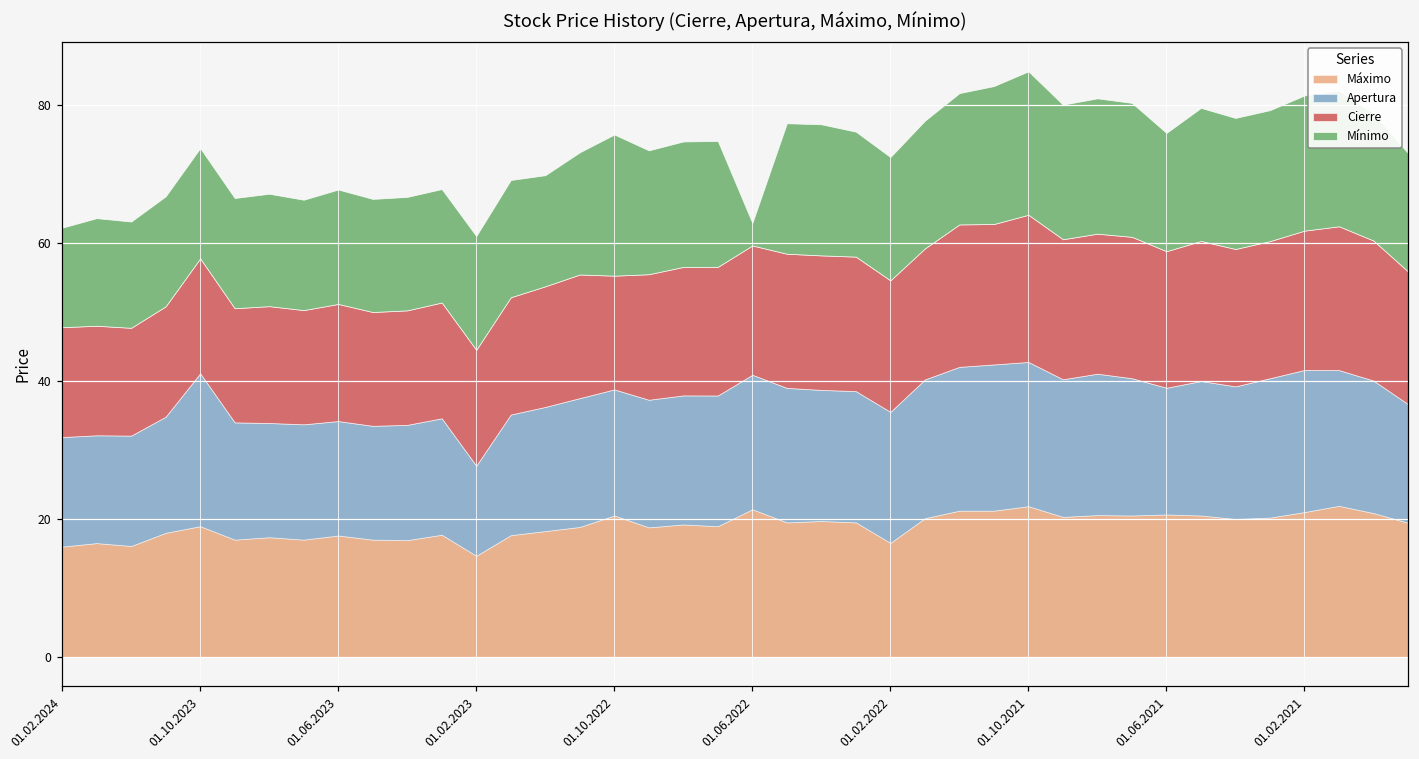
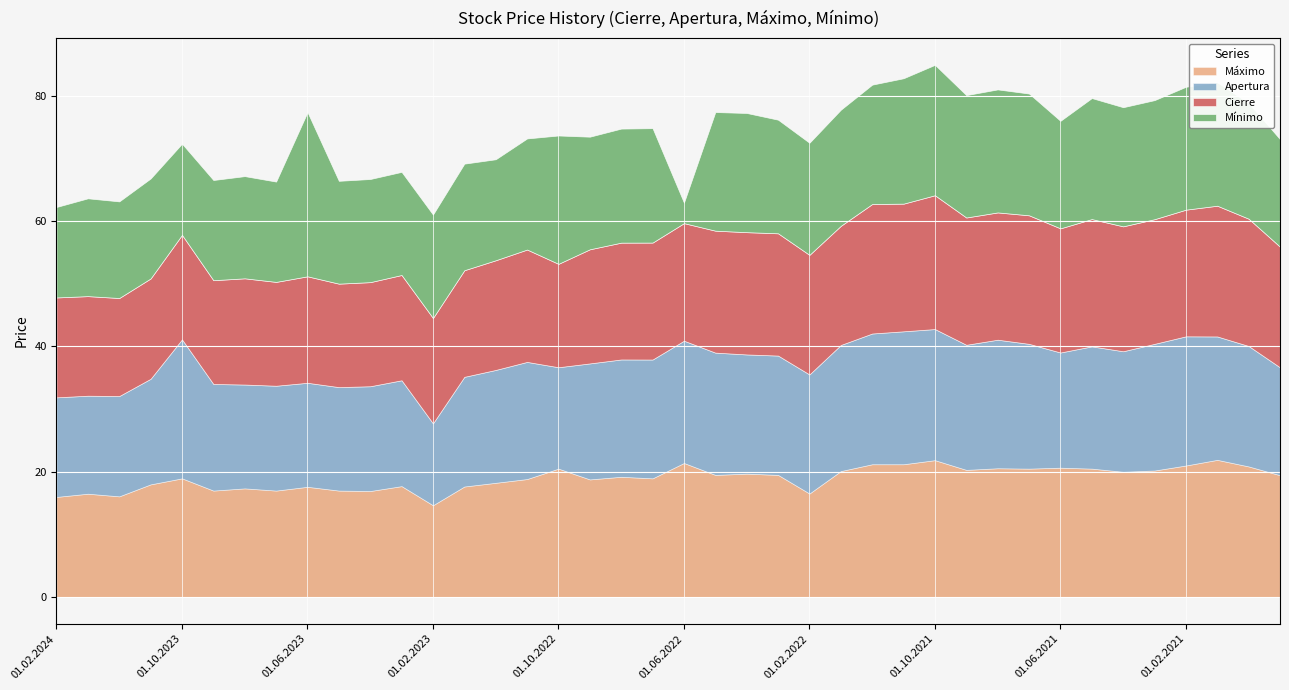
  {
    "Máximo": {
      "01.02.2024": 16,
      "01.10.2023": 19,
      "01.06.2023": 18,
      "01.02.2023": 15,
      "01.10.2022": 21,
      "01.06.2022": 21,
      "01.02.2022": 17,
      "01.10.2021": 22,
      "01.06.2021": 21,
      "01.02.2021": 21
    },
    "Apertura": {
      "01.02.2024": 16,
      "01.10.2023": 22,
      "01.06.2023": 17,
      "01.02.2023": 13,
-     "01.10.2022": 18,
+     "01.10.2022": 16,
      "01.06.2022": 20,
      "01.02.2022": 19,
      "01.10.2021": 21,
      "01.06.2021": 18,
      "01.02.2021": 21
    },
    "Cierre": {
      "01.02.2024": 16,
      "01.10.2023": 17,
      "01.06.2023": 17,
      "01.02.2023": 17,
      "01.10.2022": 16,
      "01.06.2022": 19,
      "01.02.2022": 19,
      "01.10.2021": 21,
      "01.06.2021": 20,
      "01.02.2021": 20
    },
    "Mínimo": {
      "01.02.2024": 14,
-     "01.10.2023": 16,
-     "01.06.2023": 17,
+     "01.10.2023": 15,
+     "01.06.2023": 26,
      "01.02.2023": 17,
      "01.10.2022": 20,
      "01.06.2022": 3,
      "01.02.2022": 18,
      "01.10.2021": 21,
      "01.06.2021": 17,
      "01.02.2021": 20
    }
  }
